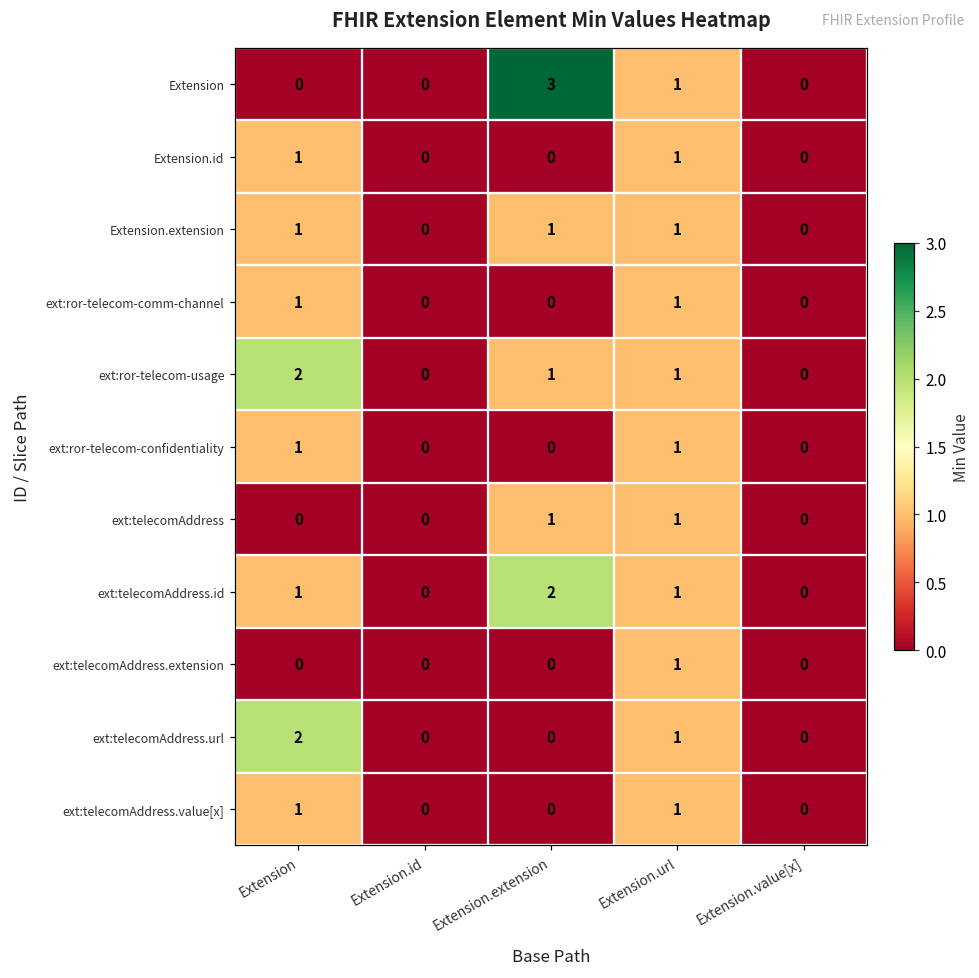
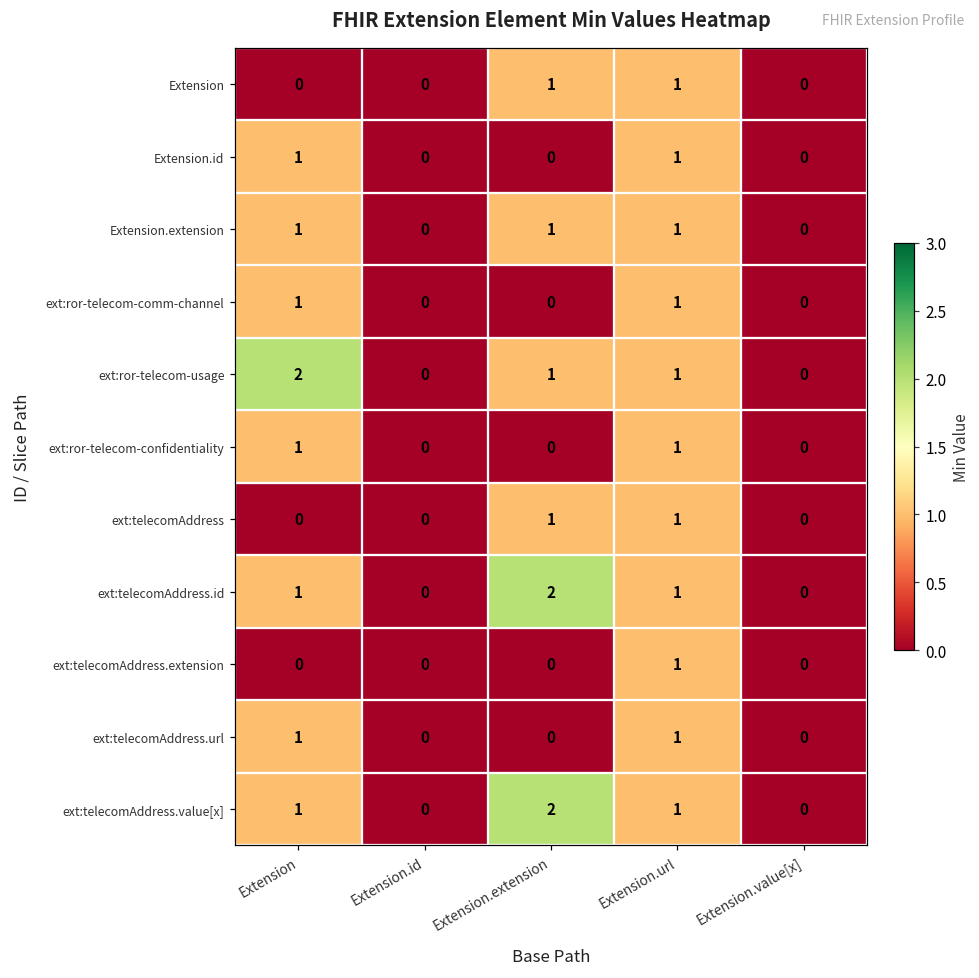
  {
    "Extension": {
      "Extension": 0,
      "Extension.id": 0,
-     "Extension.extension": 3,
+     "Extension.extension": 1,
      "Extension.url": 1,
      "Extension.value[x]": 0
    },
    "Extension.id": {
      "Extension": 1,
      "Extension.id": 0,
      "Extension.extension": 0,
      "Extension.url": 1,
      "Extension.value[x]": 0
    },
    "Extension.extension": {
      "Extension": 1,
      "Extension.id": 0,
      "Extension.extension": 1,
      "Extension.url": 1,
      "Extension.value[x]": 0
    },
    "ext:ror-telecom-comm-channel": {
      "Extension": 1,
      "Extension.id": 0,
      "Extension.extension": 0,
      "Extension.url": 1,
      "Extension.value[x]": 0
    },
    "ext:ror-telecom-usage": {
      "Extension": 2,
      "Extension.id": 0,
      "Extension.extension": 1,
      "Extension.url": 1,
      "Extension.value[x]": 0
    },
    "ext:ror-telecom-confidentiality": {
      "Extension": 1,
      "Extension.id": 0,
      "Extension.extension": 0,
      "Extension.url": 1,
      "Extension.value[x]": 0
    },
    "ext:telecomAddress": {
      "Extension": 0,
      "Extension.id": 0,
      "Extension.extension": 1,
      "Extension.url": 1,
      "Extension.value[x]": 0
    },
    "ext:telecomAddress.id": {
      "Extension": 1,
      "Extension.id": 0,
      "Extension.extension": 2,
      "Extension.url": 1,
      "Extension.value[x]": 0
    },
    "ext:telecomAddress.extension": {
      "Extension": 0,
      "Extension.id": 0,
      "Extension.extension": 0,
      "Extension.url": 1,
      "Extension.value[x]": 0
    },
    "ext:telecomAddress.url": {
-     "Extension": 2,
+     "Extension": 1,
      "Extension.id": 0,
      "Extension.extension": 0,
      "Extension.url": 1,
      "Extension.value[x]": 0
    },
    "ext:telecomAddress.value[x]": {
      "Extension": 1,
      "Extension.id": 0,
-     "Extension.extension": 0,
+     "Extension.extension": 2,
      "Extension.url": 1,
      "Extension.value[x]": 0
    }
  }
